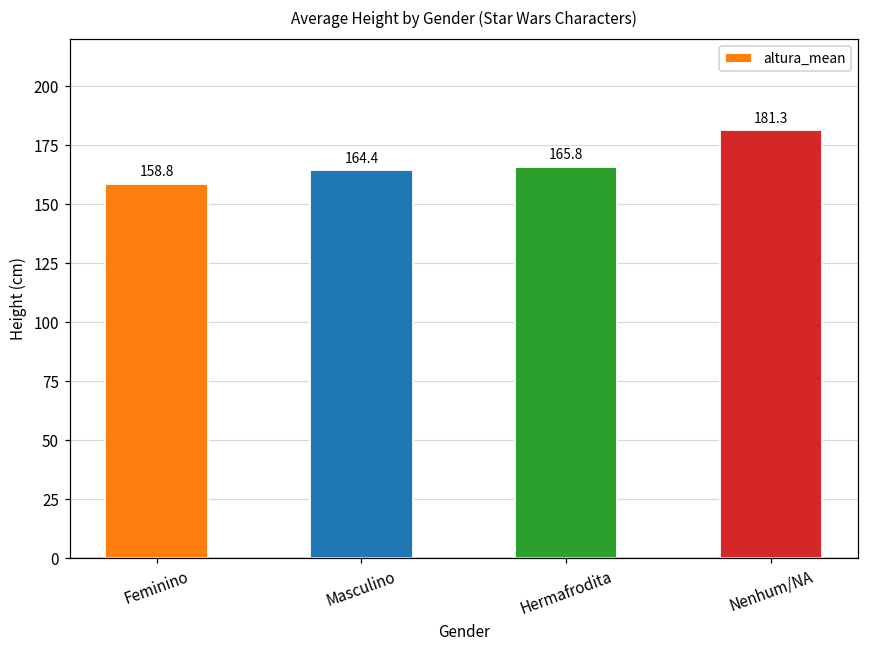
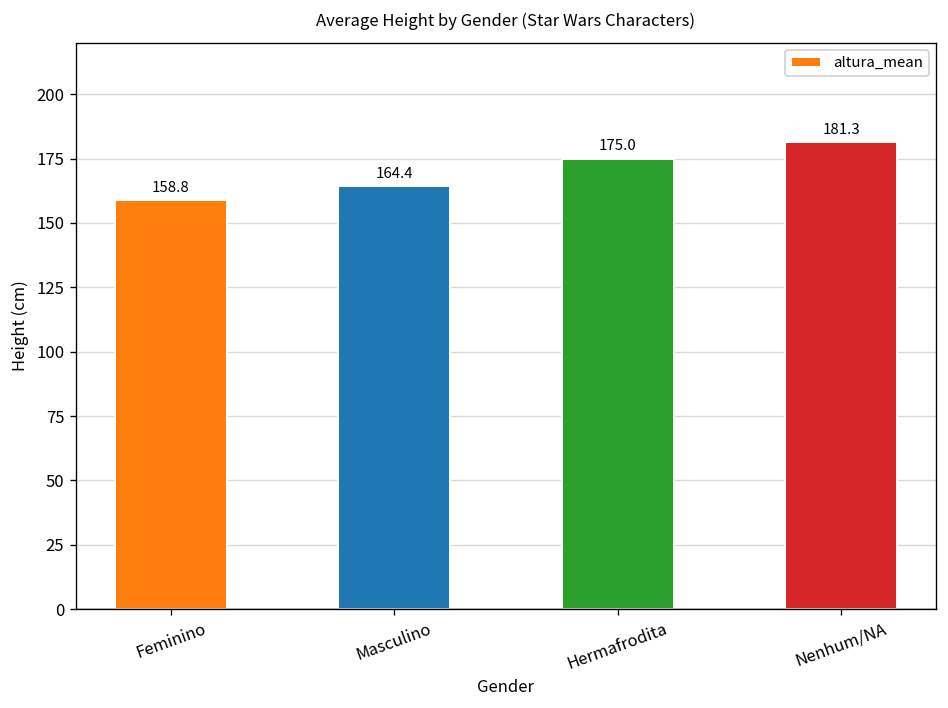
  {
    "Feminino": 158.8,
    "Masculino": 164.4,
-   "Hermafrodita": 165.8,
+   "Hermafrodita": 175.0,
    "Nenhum/NA": 181.3
  }
